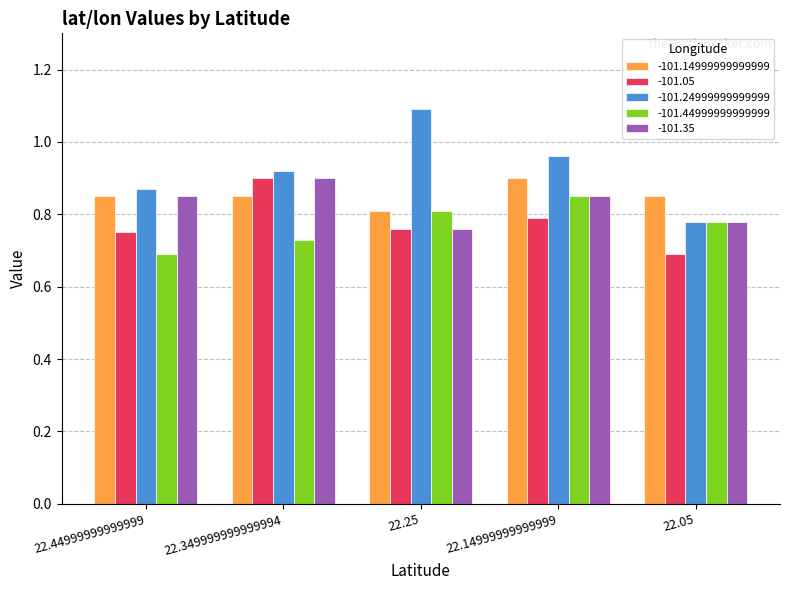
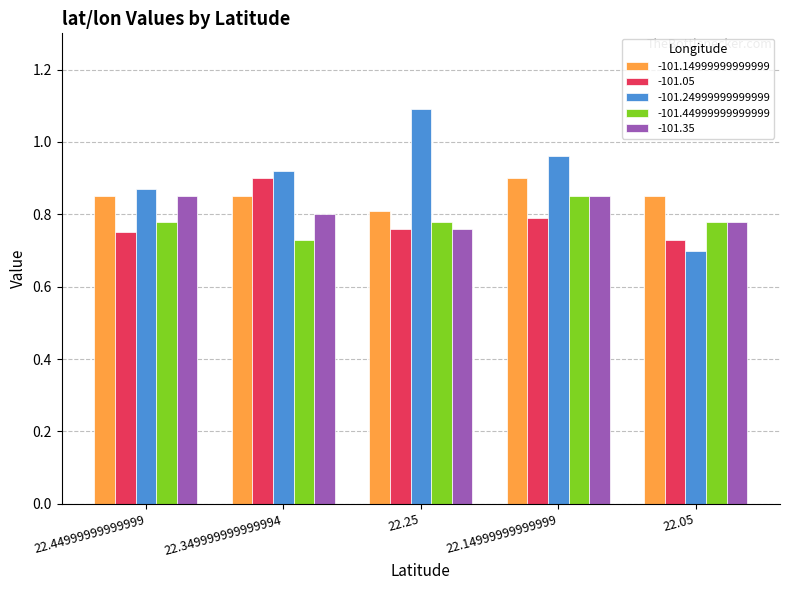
  {
    "-101.14999999999999": {
      "22.44999999999999": 0.85,
      "22.349999999999994": 0.85,
      "22.25": 0.81,
      "22.14999999999999": 0.90,
      "22.05": 0.85
    },
    "-101.05": {
      "22.44999999999999": 0.75,
      "22.349999999999994": 0.90,
      "22.25": 0.76,
      "22.14999999999999": 0.79,
-     "22.05": 0.69
+     "22.05": 0.73
    },
    "-101.24999999999999": {
      "22.44999999999999": 0.87,
      "22.349999999999994": 0.92,
      "22.25": 1.09,
      "22.14999999999999": 0.96,
-     "22.05": 0.78
+     "22.05": 0.70
    },
    "-101.44999999999999": {
-     "22.44999999999999": 0.69,
+     "22.44999999999999": 0.78,
      "22.349999999999994": 0.73,
-     "22.25": 0.81,
+     "22.25": 0.78,
      "22.14999999999999": 0.85,
      "22.05": 0.78
    },
    "-101.35": {
      "22.44999999999999": 0.85,
-     "22.349999999999994": 0.9,
+     "22.349999999999994": 0.8,
      "22.25": 0.76,
      "22.14999999999999": 0.85,
      "22.05": 0.78
    }
  }
